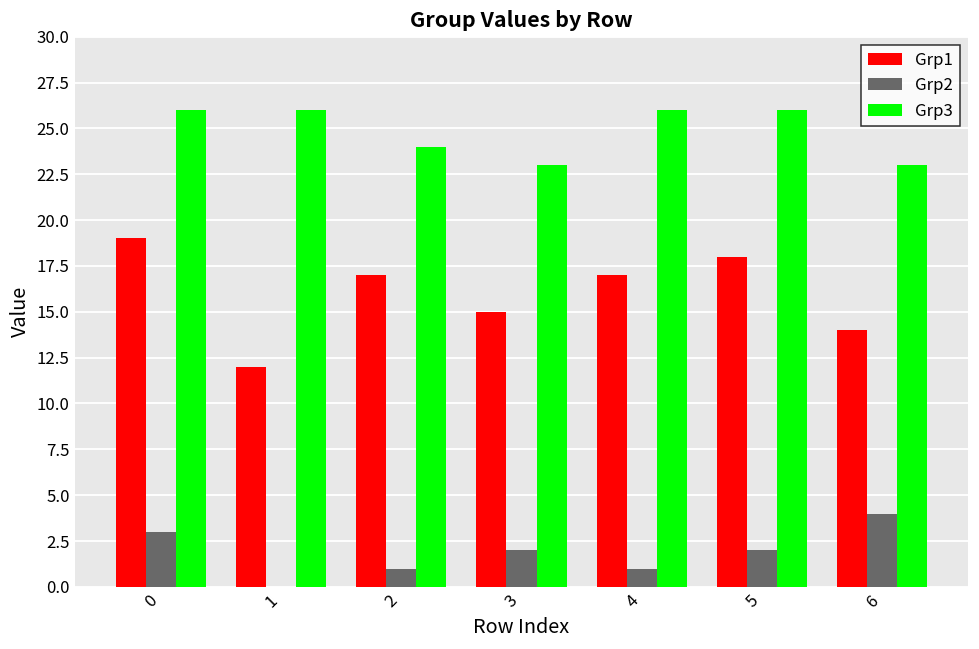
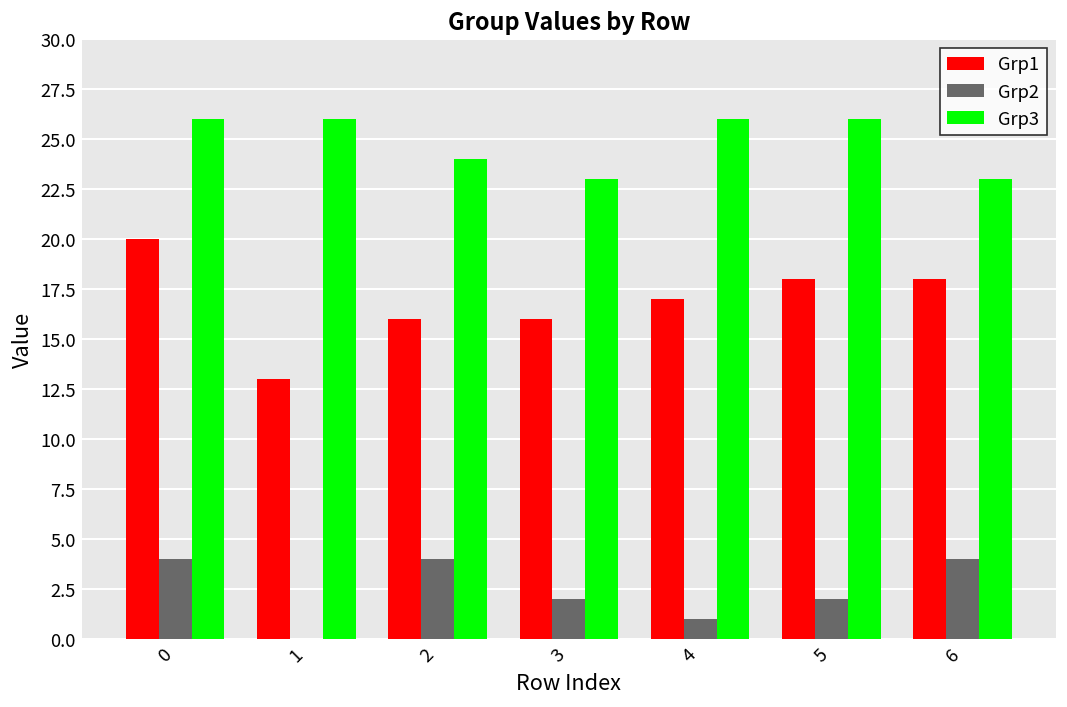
  {
    "Grp1": {
-     "0": 19,
-     "1": 12,
-     "2": 17,
-     "3": 15,
+     "0": 20,
+     "1": 13,
+     "2": 16,
+     "3": 16,
      "4": 17,
      "5": 18,
-     "6": 14
+     "6": 18
    },
    "Grp2": {
-     "0": 3,
+     "0": 4,
      "1": 0,
-     "2": 1,
+     "2": 4,
      "3": 2,
      "4": 1,
      "5": 2,
      "6": 4
    },
    "Grp3": {
      "0": 26,
      "1": 26,
      "2": 24,
      "3": 23,
      "4": 26,
      "5": 26,
      "6": 23
    }
  }
